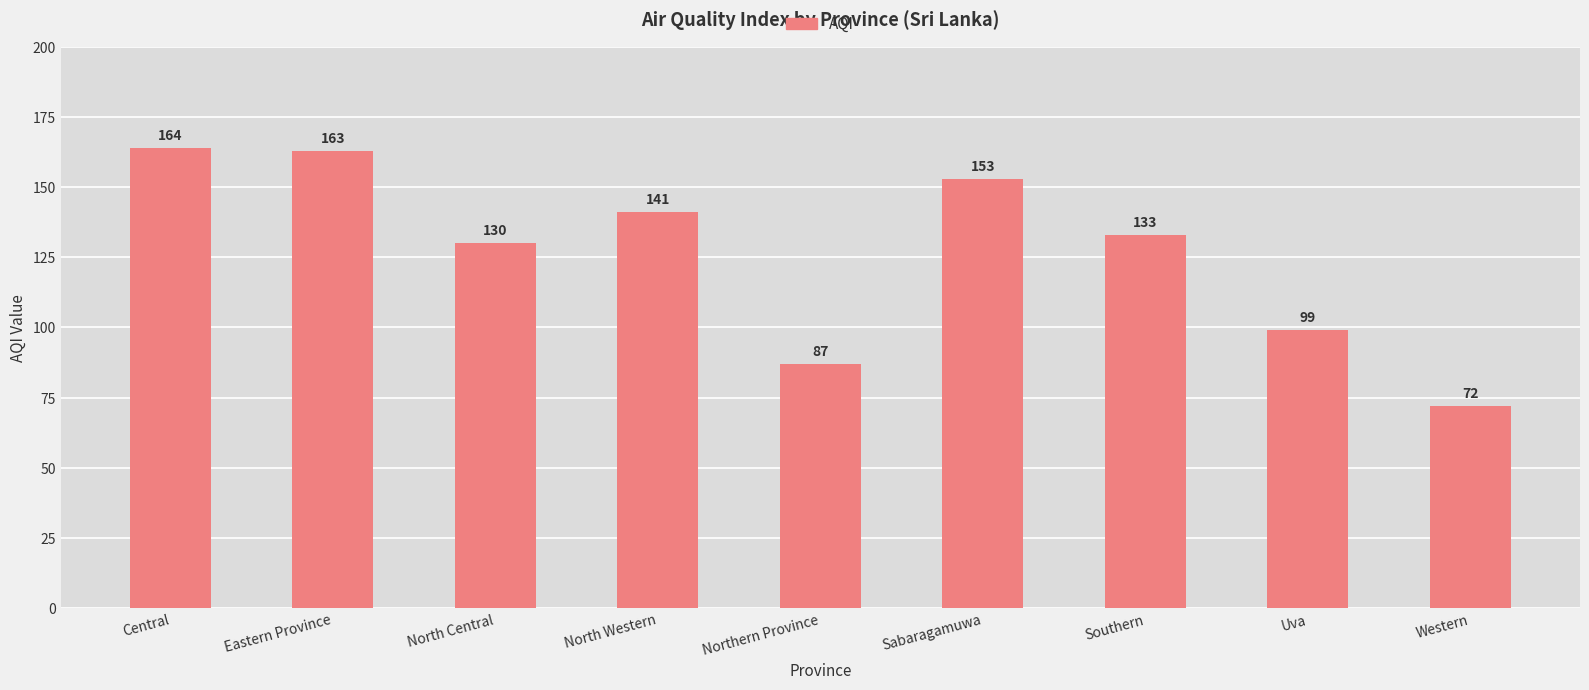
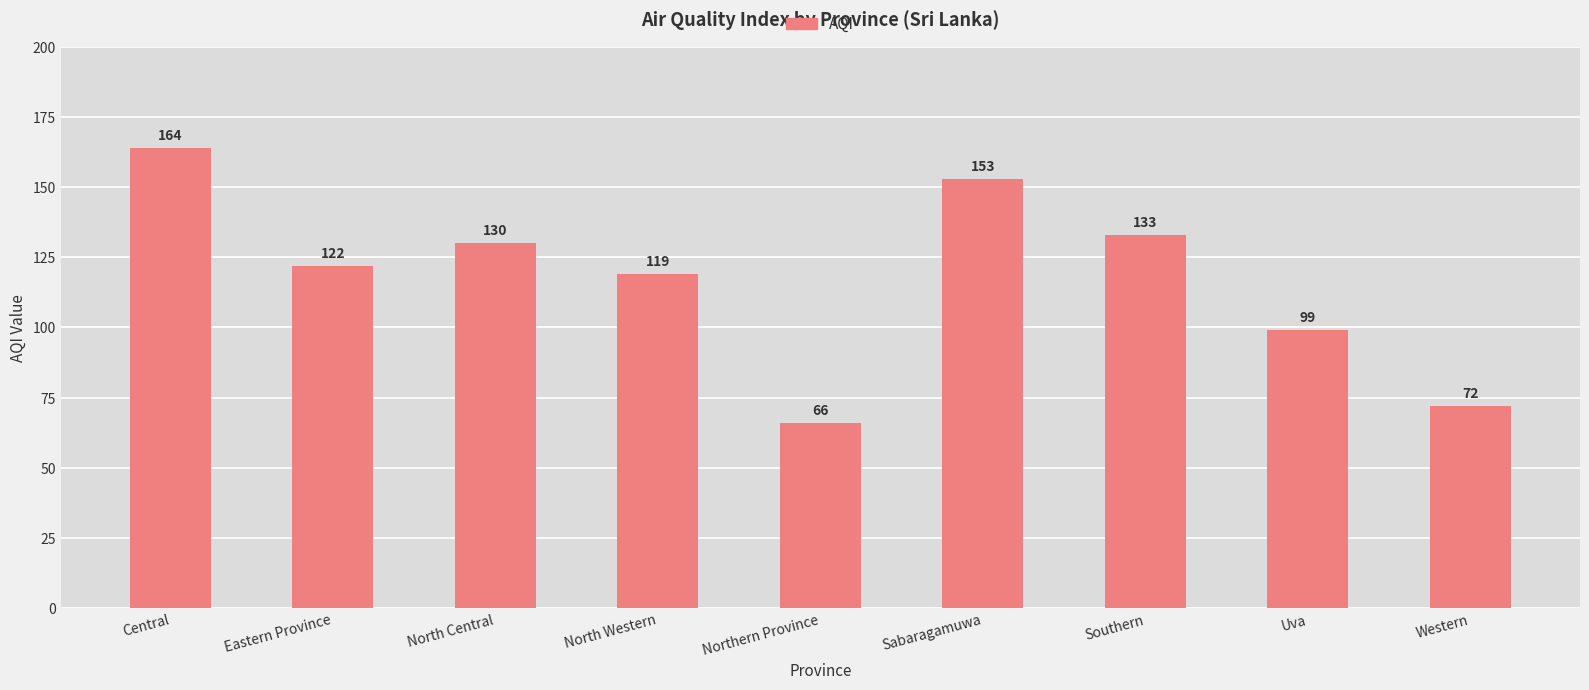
  {
    "Central": 164,
-   "Eastern Province": 163,
+   "Eastern Province": 122,
    "North Central": 130,
-   "North Western": 141,
-   "Northern Province": 87,
+   "North Western": 119,
+   "Northern Province": 66,
    "Sabaragamuwa": 153,
    "Southern": 133,
    "Uva": 99,
    "Western": 72
  }
